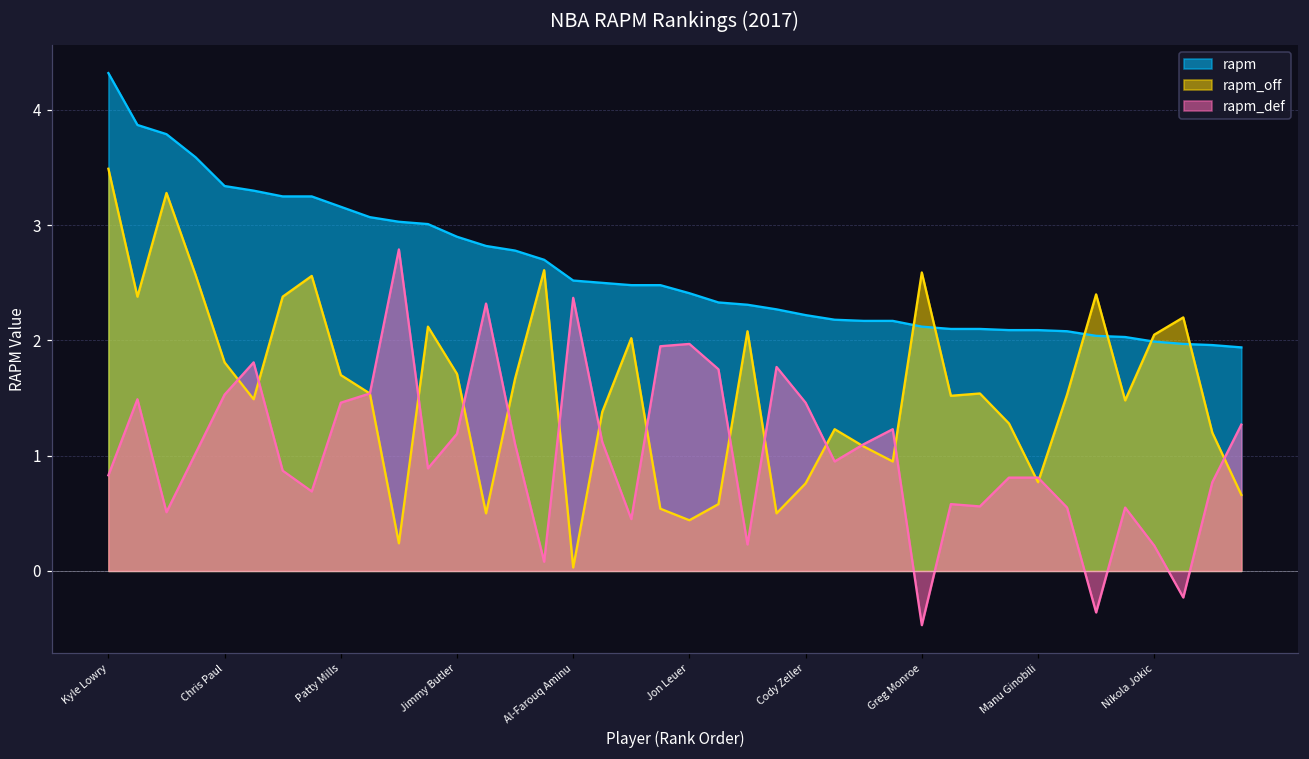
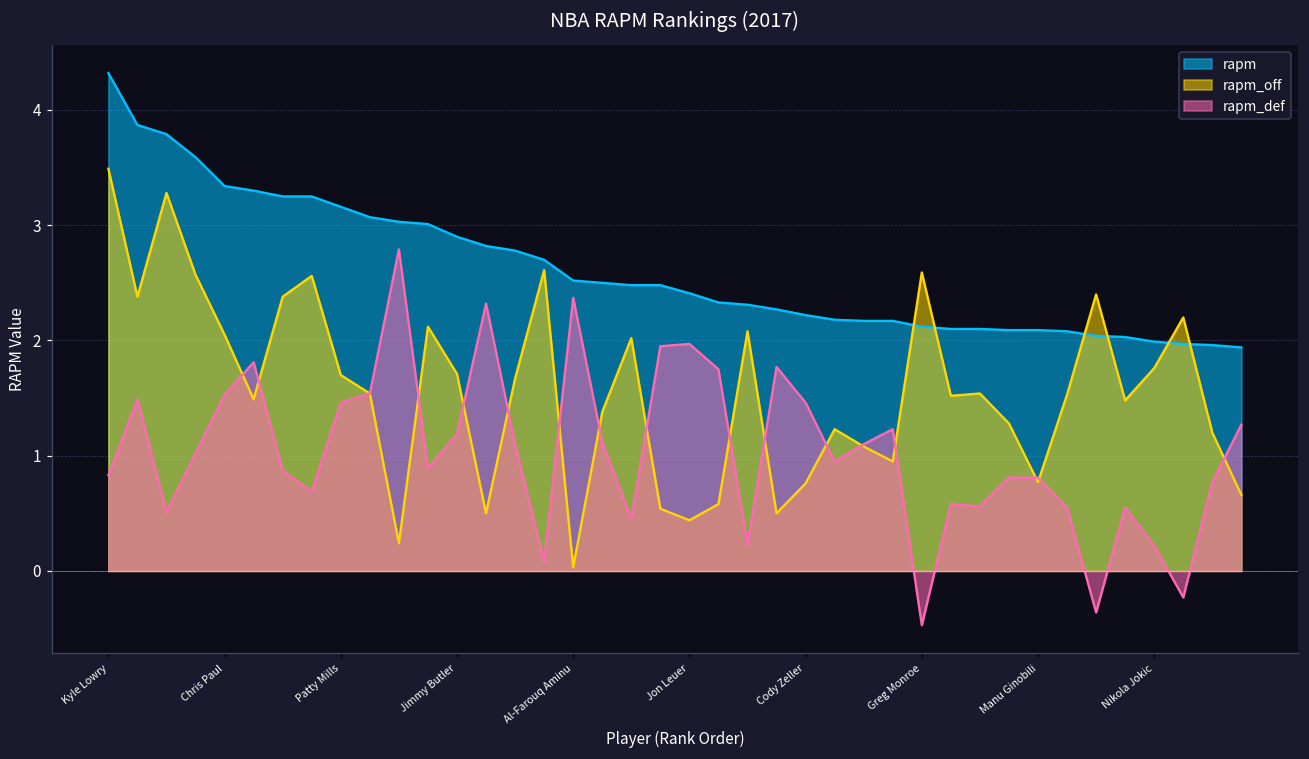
  {
    "rapm": {
      "Kyle Lowry": 4.32,
      "Chris Paul": 3.34,
      "Patty Mills": 3.16,
      "Jimmy Butler": 2.90,
      "Al-Farouq Aminu": 2.52,
      "Jon Leuer": 2.41,
      "Cody Zeller": 2.22,
      "Greg Monroe": 2.12,
      "Manu Ginobili": 2.09,
      "Nikola Jokic": 1.99
    },
    "rapm_off": {
      "Kyle Lowry": 3.49,
-     "Chris Paul": 1.81,
+     "Chris Paul": 2.05,
      "Patty Mills": 1.70,
      "Jimmy Butler": 1.71,
      "Al-Farouq Aminu": 0.03,
      "Jon Leuer": 0.44,
      "Cody Zeller": 0.76,
      "Greg Monroe": 2.59,
      "Manu Ginobili": 0.77,
-     "Nikola Jokic": 2.05
+     "Nikola Jokic": 1.76
    }
  }
